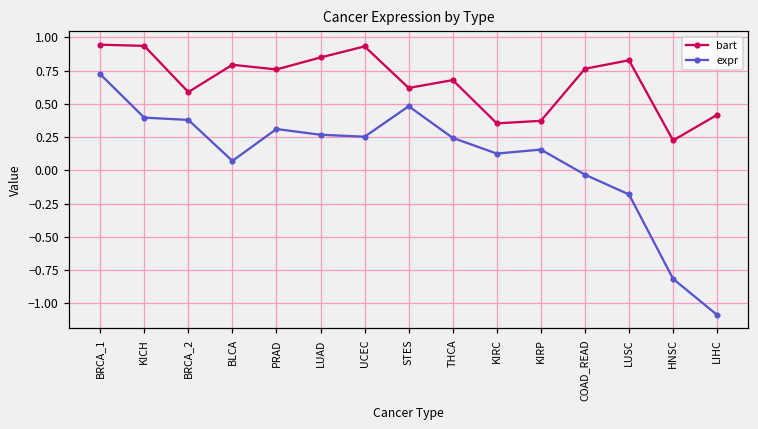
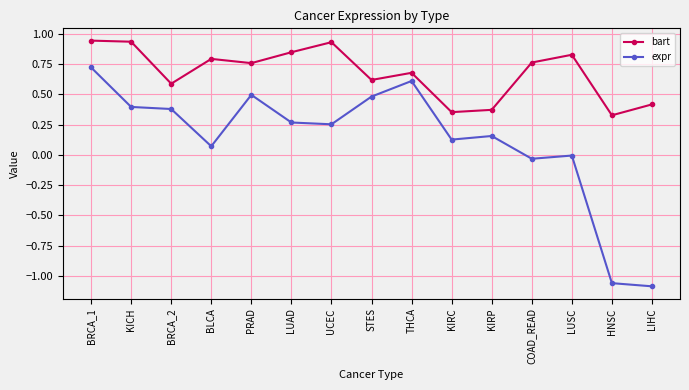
  {
    "bart": {
      "BRCA_1": 0.94,
      "KICH": 0.94,
      "BRCA_2": 0.59,
      "BLCA": 0.79,
      "PRAD": 0.76,
      "LUAD": 0.85,
      "UCEC": 0.93,
      "STES": 0.62,
      "THCA": 0.68,
      "KIRC": 0.35,
      "KIRP": 0.37,
      "COAD_READ": 0.76,
      "LUSC": 0.83,
-     "HNSC": 0.23,
+     "HNSC": 0.33,
      "LIHC": 0.42
    },
    "expr": {
      "BRCA_1": 0.72,
      "KICH": 0.40,
      "BRCA_2": 0.38,
      "BLCA": 0.07,
-     "PRAD": 0.31,
+     "PRAD": 0.50,
      "LUAD": 0.27,
      "UCEC": 0.25,
      "STES": 0.48,
-     "THCA": 0.24,
+     "THCA": 0.61,
      "KIRC": 0.13,
      "KIRP": 0.16,
      "COAD_READ": -0.03,
-     "LUSC": -0.18,
-     "HNSC": -0.81,
+     "LUSC": -0.01,
+     "HNSC": -1.06,
      "LIHC": -1.09
    }
  }
